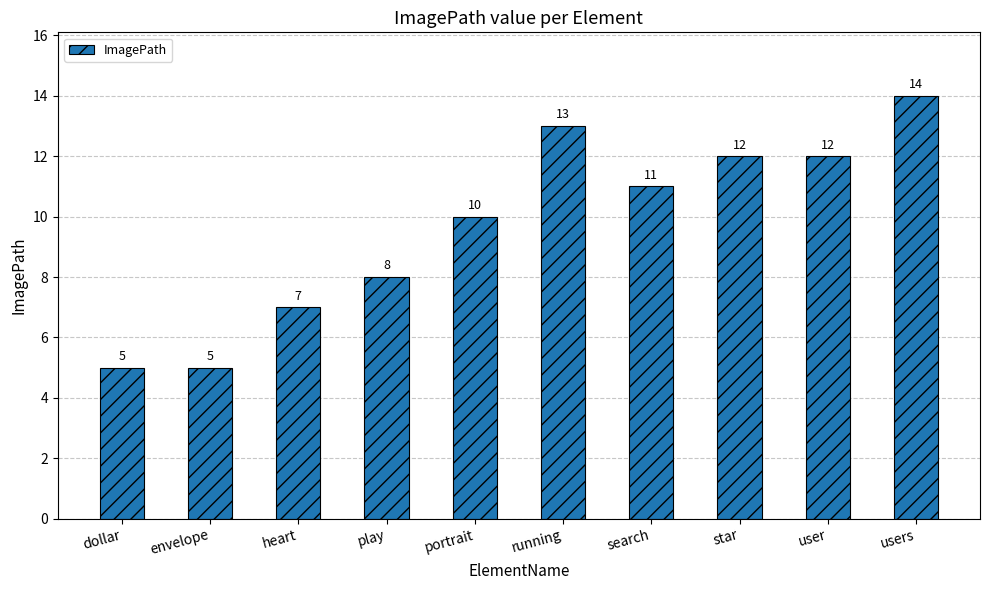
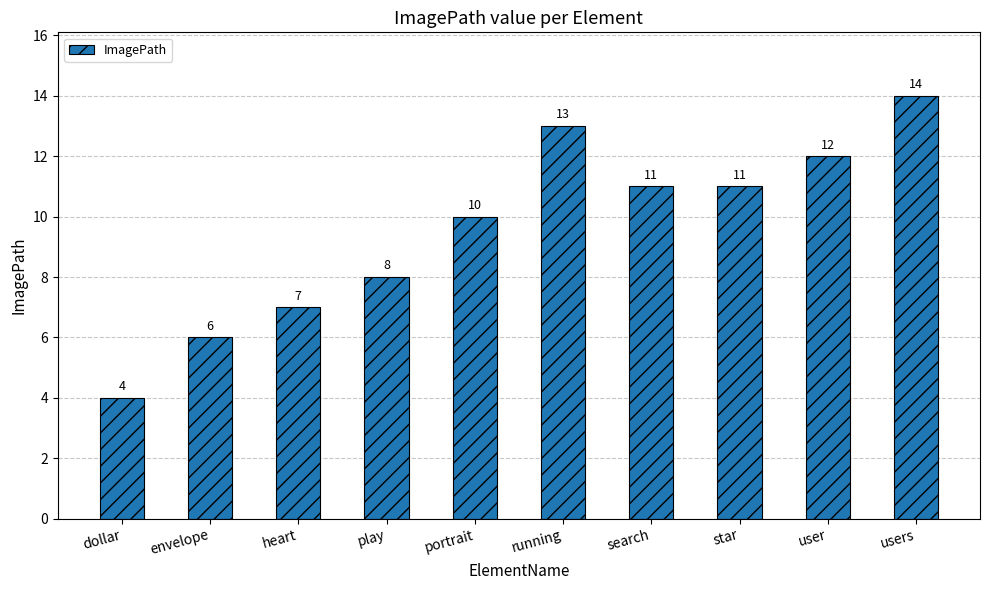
  {
-   "dollar": 5,
-   "envelope": 5,
+   "dollar": 4,
+   "envelope": 6,
    "heart": 7,
    "play": 8,
    "portrait": 10,
    "running": 13,
    "search": 11,
-   "star": 12,
+   "star": 11,
    "user": 12,
    "users": 14
  }
